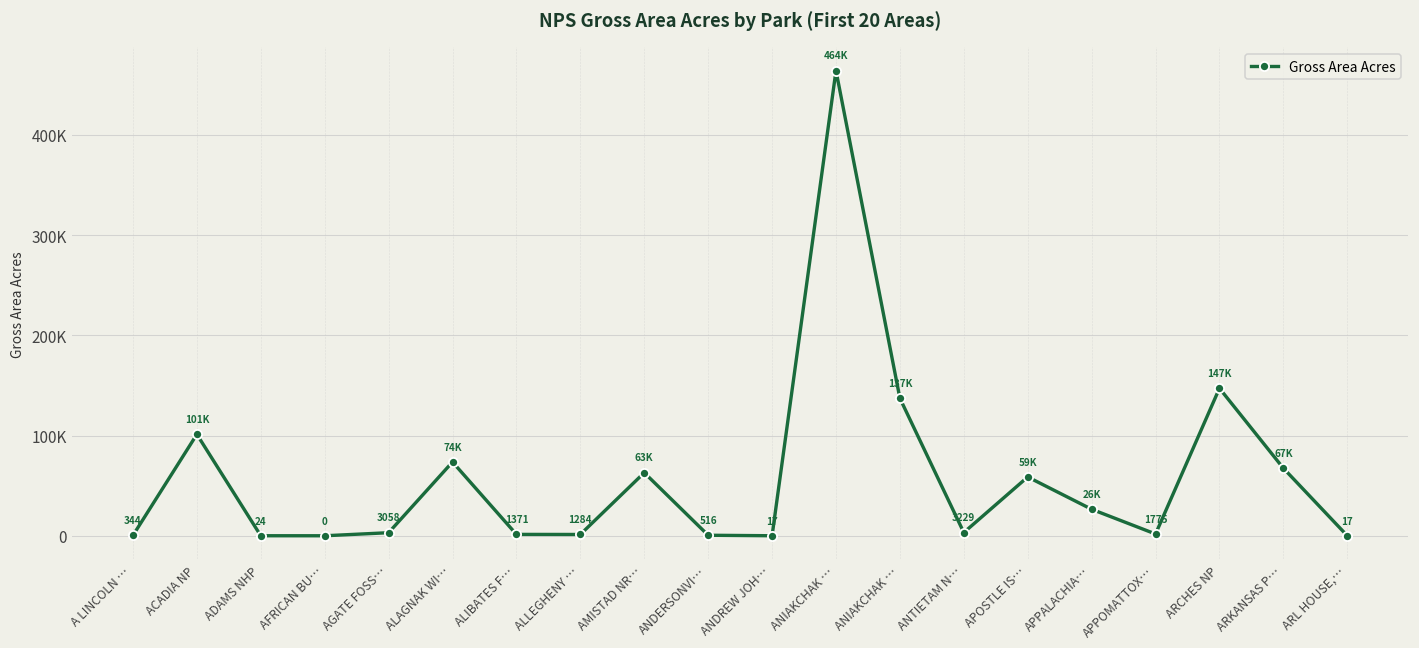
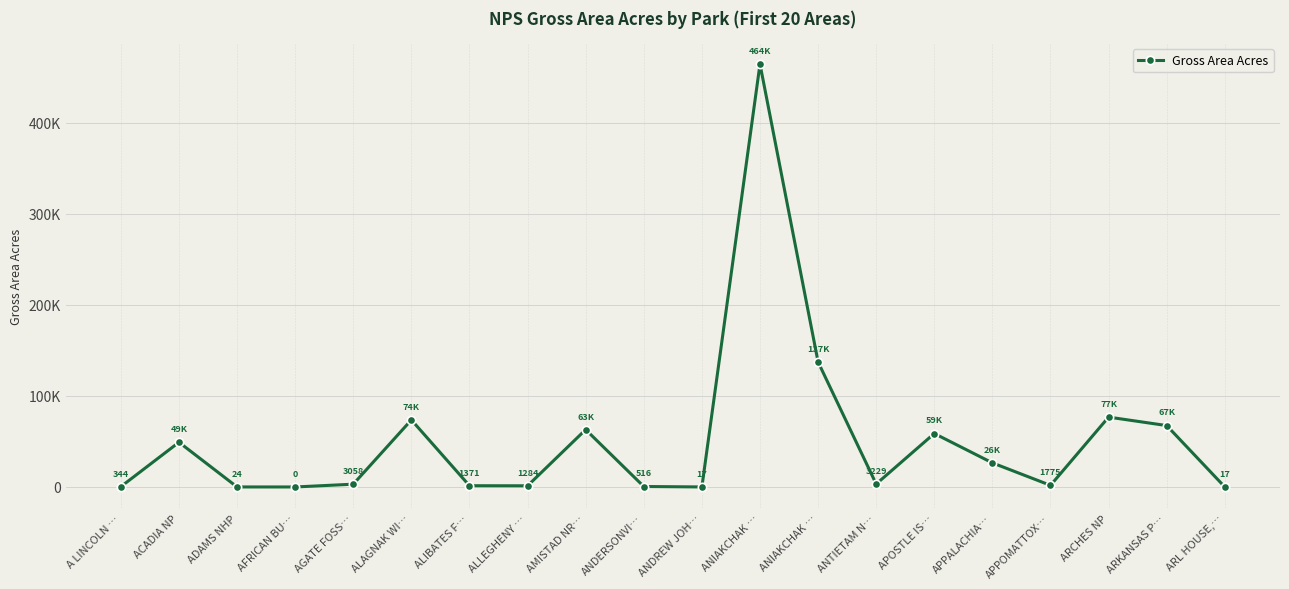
  {
    "A LINCOLN …": "344",
-   "ACADIA NP": "101K",
+   "ACADIA NP": "49K",
    "ADAMS NHP": "24",
    "AFRICAN BU…": "0",
    "AGATE FOSS…": "3058",
    "ALAGNAK WI…": "74K",
    "ALIBATES F…": "1371",
    "ALLEGHENY …": "1284",
    "AMISTAD NR…": "63K",
    "ANDERSONVI…": "516",
    "ANDREW JOH…": "17",
    "ANTIETAM N…": "3229",
    "APOSTLE IS…": "59K",
    "APPALACHIA…": "26K",
    "APPOMATTOX…": "1775",
-   "ARCHES NP": "147K",
+   "ARCHES NP": "77K",
    "ARKANSAS P…": "67K",
    "ARL HOUSE,…": "17"
  }
